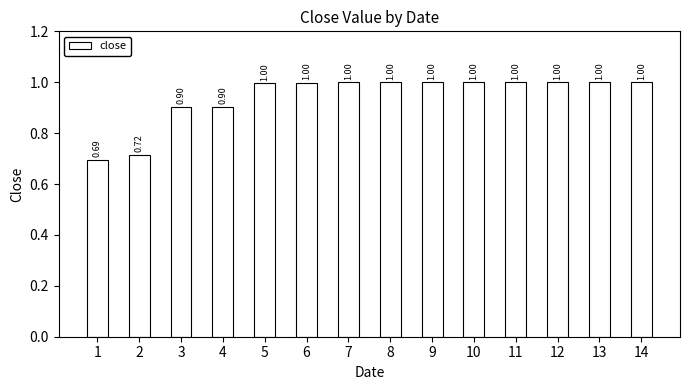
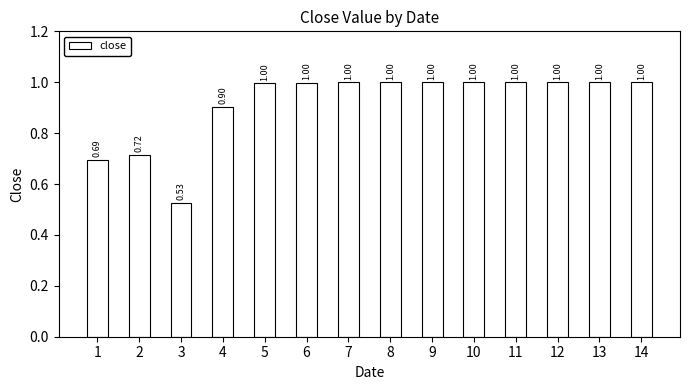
  {
    "1": 0.69,
    "2": 0.72,
-   "3": 0.90,
+   "3": 0.53,
    "4": 0.90,
    "5": 1.00,
    "6": 1.00,
    "7": 1.00,
    "8": 1.00,
    "9": 1.00,
    "10": 1.00,
    "11": 1.00,
    "12": 1.00,
    "13": 1.00,
    "14": 1.00
  }
